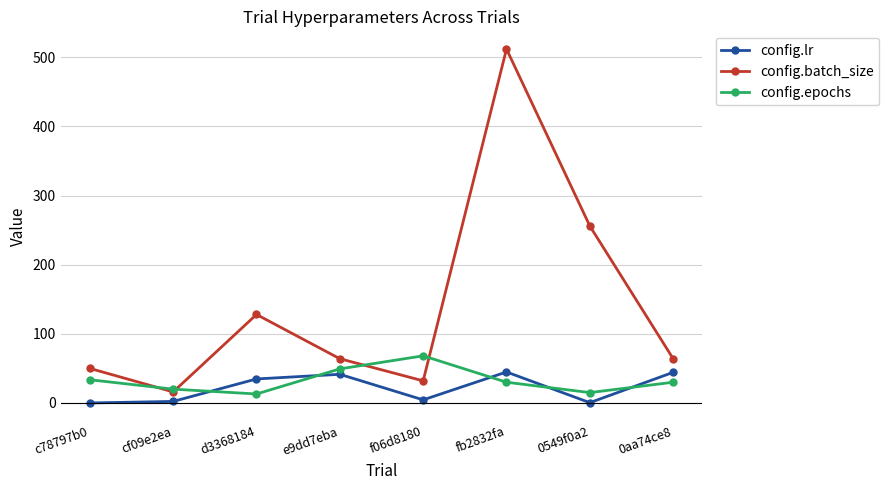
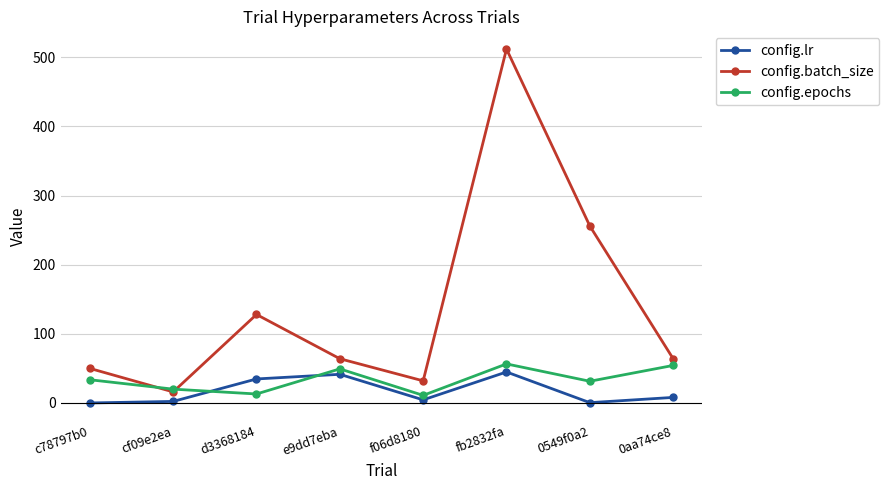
  {
    "config.lr": {
      "c78797b0": 0,
      "cf09e2ea": 0,
      "d3368184": 30,
      "e9dd7eba": 40,
      "f06d8180": 0,
      "fb2832fa": 40,
      "0549f0a2": 0,
-     "0aa74ce8": 40
+     "0aa74ce8": 10
    },
    "config.batch_size": {
      "c78797b0": 50,
      "cf09e2ea": 20,
      "d3368184": 130,
      "e9dd7eba": 60,
      "f06d8180": 30,
      "fb2832fa": 510,
      "0549f0a2": 260,
      "0aa74ce8": 60
    },
    "config.epochs": {
      "c78797b0": 30,
      "cf09e2ea": 20,
      "d3368184": 10,
      "e9dd7eba": 50,
-     "f06d8180": 70,
-     "fb2832fa": 30,
-     "0549f0a2": 20,
-     "0aa74ce8": 30
+     "f06d8180": 10,
+     "fb2832fa": 60,
+     "0549f0a2": 30,
+     "0aa74ce8": 50
    }
  }
